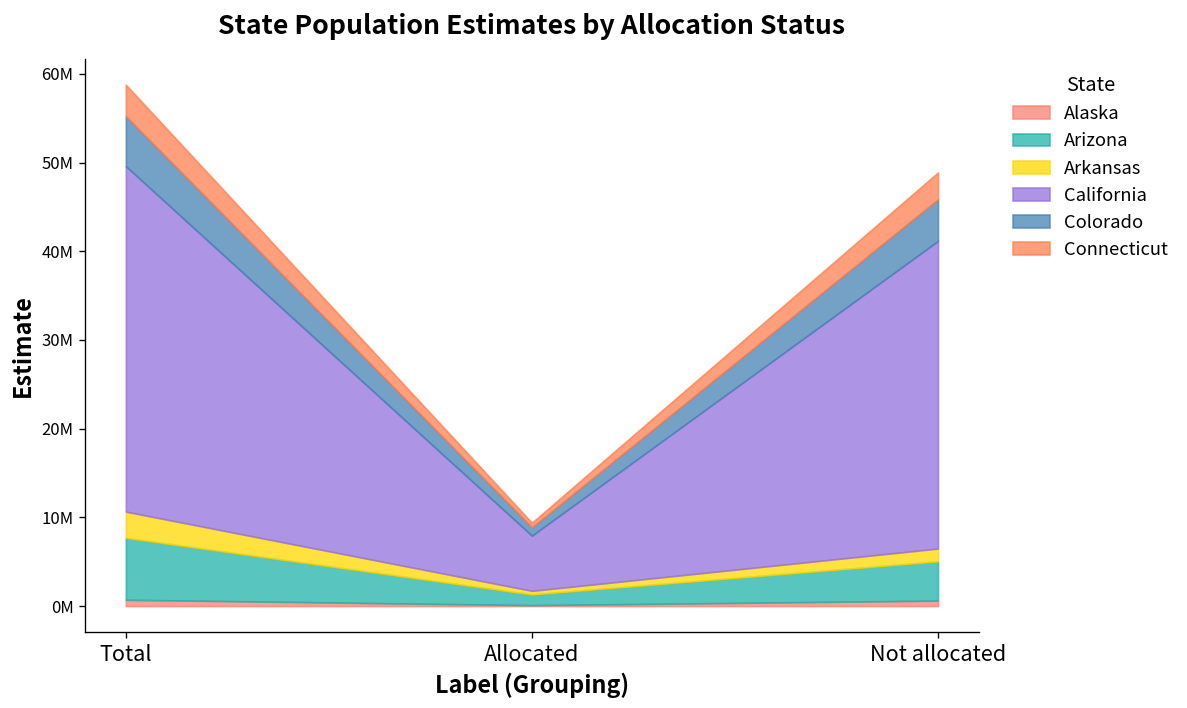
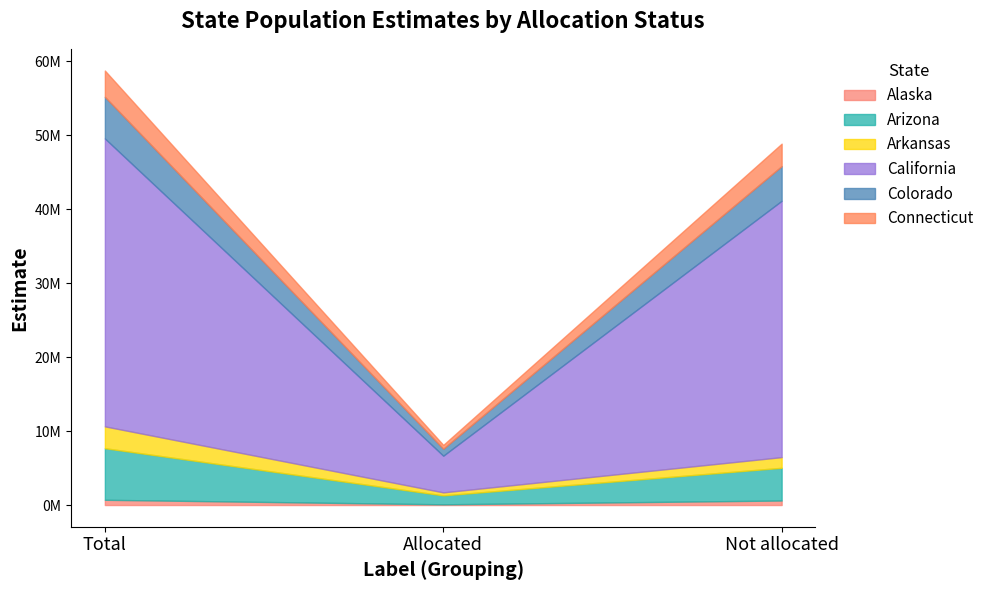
  {
    "Arizona": {
      "Total": 7000000,
      "Allocated": 1000000,
      "Not allocated": 4000000
    },
    "Arkansas": {
      "Total": 3000000,
      "Allocated": 0,
      "Not allocated": 1000000
    },
    "California": {
      "Total": 39000000,
-     "Allocated": 6000000,
+     "Allocated": 5000000,
      "Not allocated": 35000000
    },
    "Colorado": {
      "Total": 6000000,
      "Allocated": 1000000,
      "Not allocated": 5000000
    }
  }
